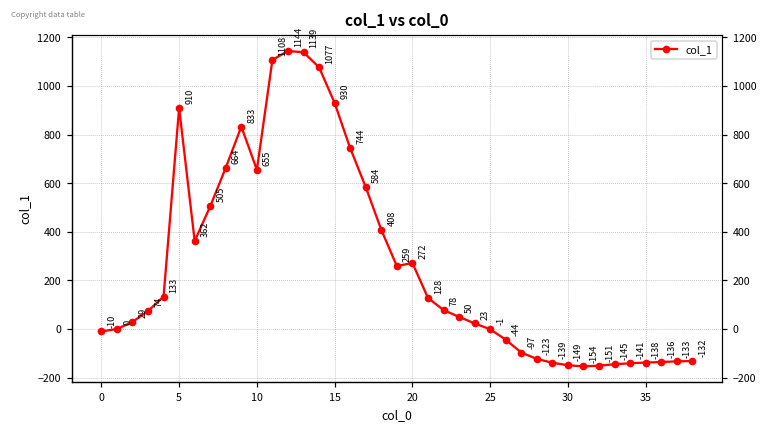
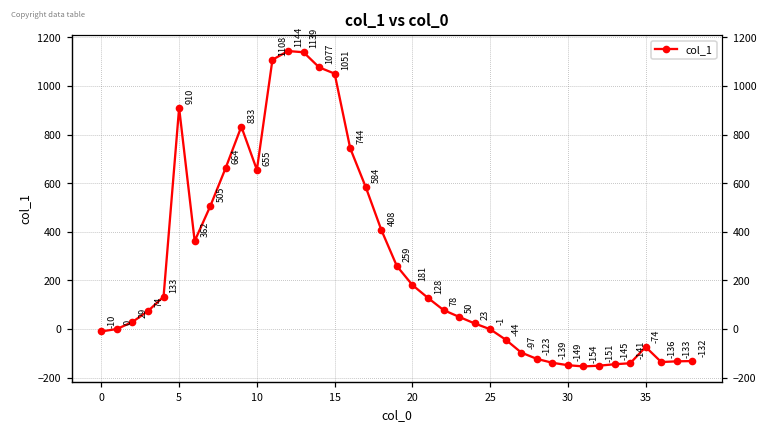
  {
    "5": 910,
    "10": 655,
-   "15": 930,
-   "20": 272,
+   "15": 1051,
+   "20": 181,
    "25": -1,
    "30": -149,
-   "35": -138
+   "35": -74
  }
